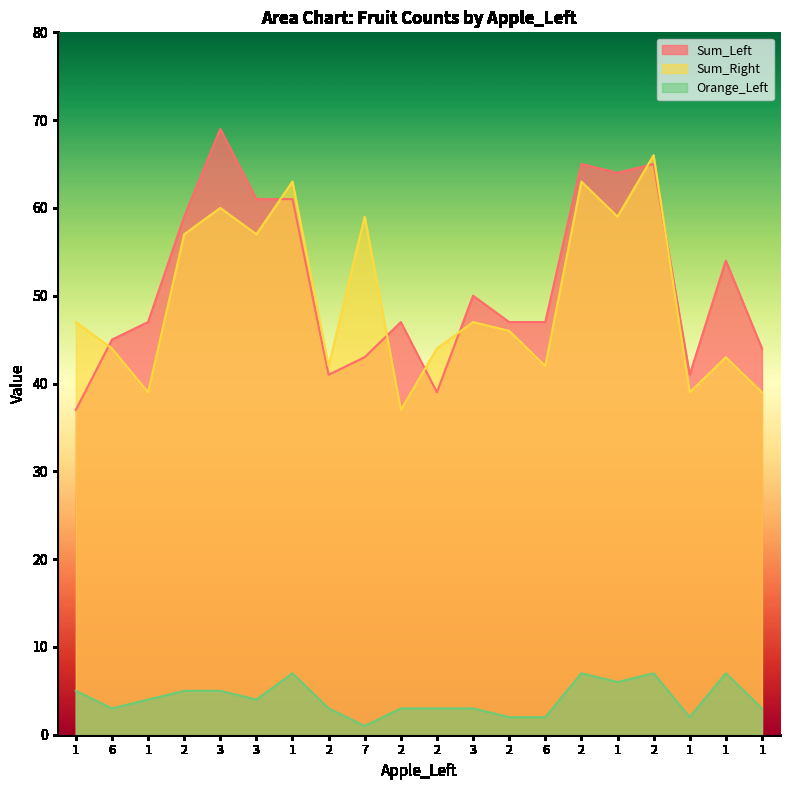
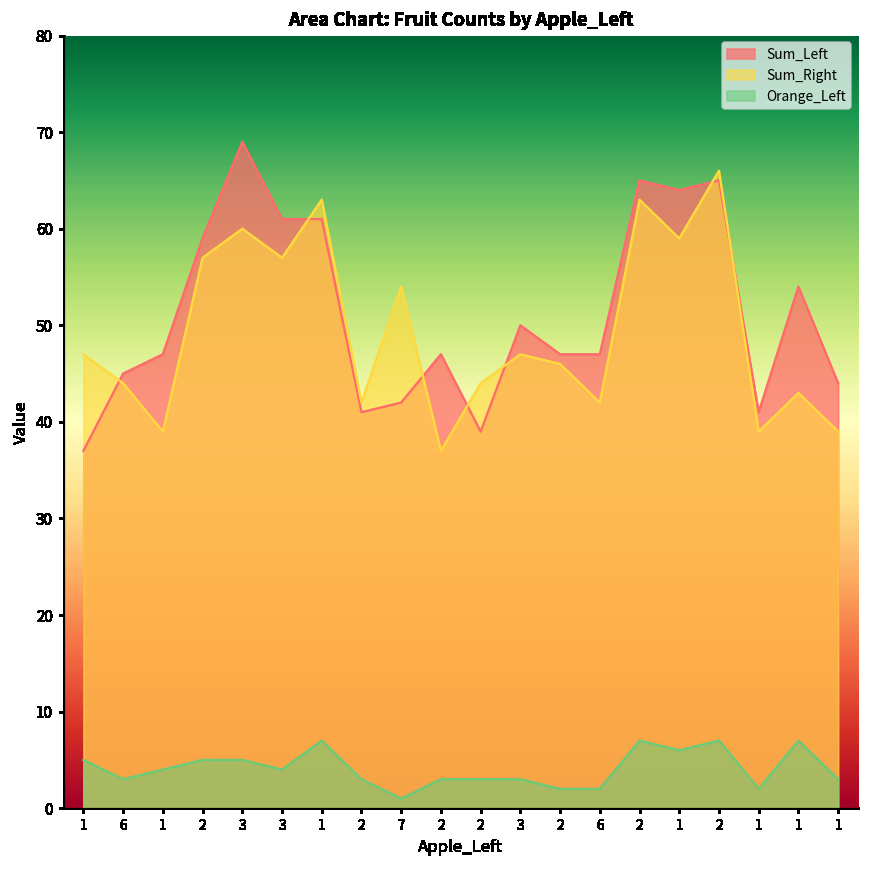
  {
    "Sum_Left": {
-     "7": 43
+     "7": 42
    },
    "Sum_Right": {
-     "7": 59
+     "7": 54
    },
    "Orange_Left": {
      "7": 1
    }
  }
